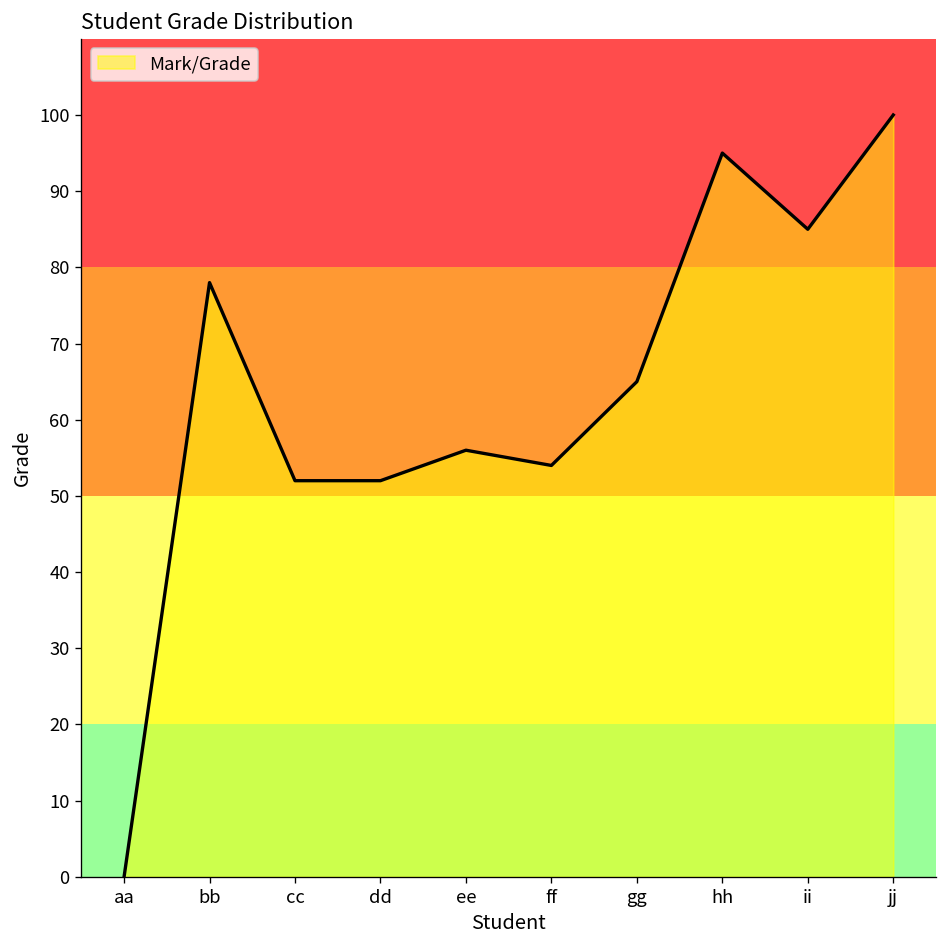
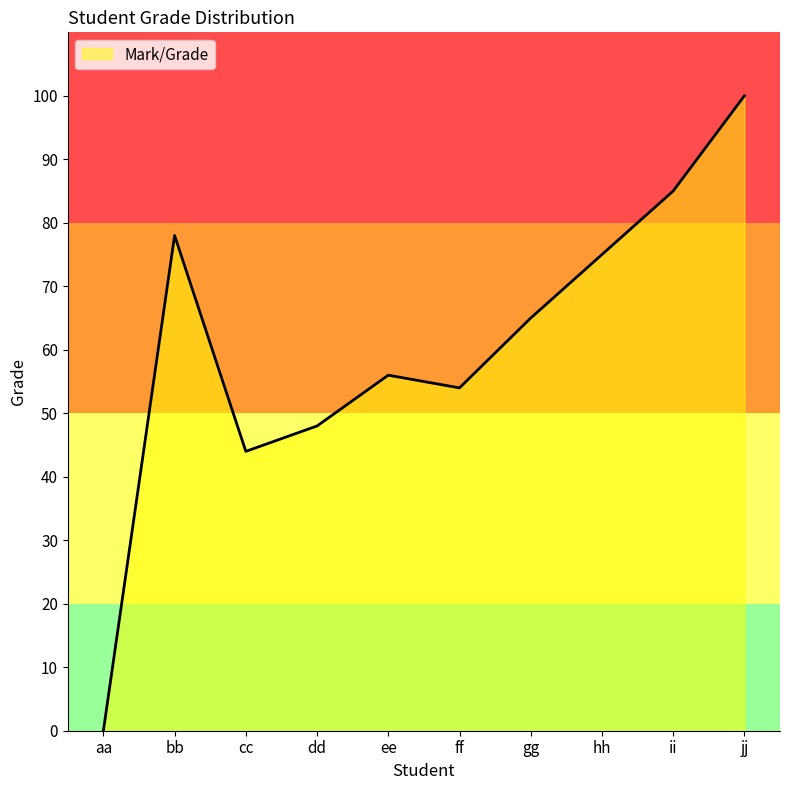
  {
    "aa": 0,
    "bb": 78,
-   "cc": 52,
-   "dd": 52,
+   "cc": 44,
+   "dd": 48,
    "ee": 56,
    "ff": 54,
    "gg": 65,
-   "hh": 95,
+   "hh": 75,
    "ii": 85,
    "jj": 100
  }
